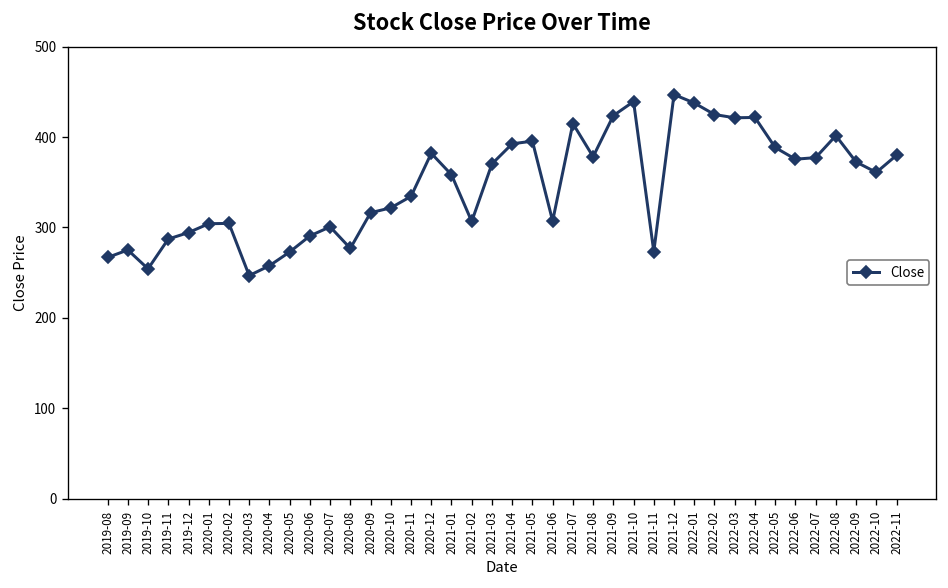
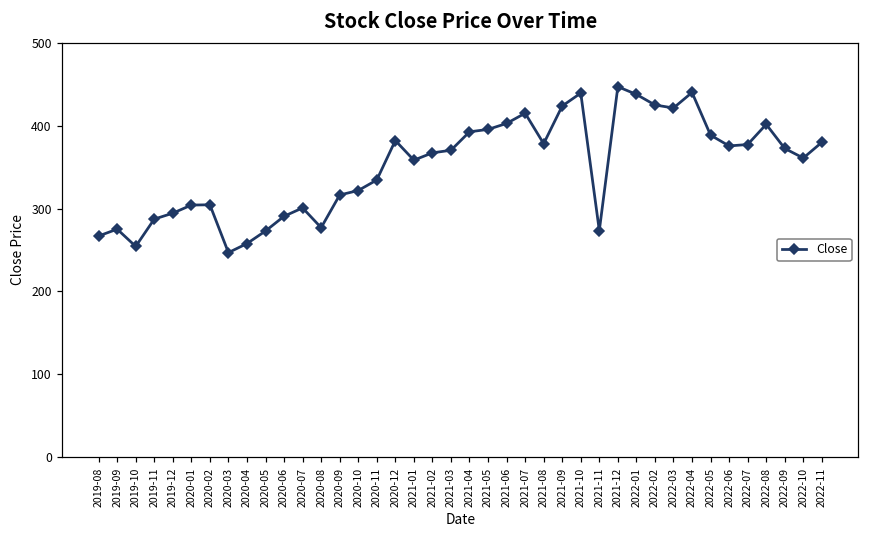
  {
    "2019-08": 270,
    "2019-09": 280,
    "2019-10": 250,
    "2019-11": 290,
    "2019-12": 290,
    "2020-01": 300,
    "2020-02": 300,
    "2020-03": 250,
    "2020-04": 260,
    "2020-05": 270,
    "2020-06": 290,
    "2020-07": 300,
    "2020-08": 280,
    "2020-09": 320,
    "2020-10": 320,
    "2020-11": 330,
    "2020-12": 380,
    "2021-01": 360,
-   "2021-02": 310,
+   "2021-02": 370,
    "2021-03": 370,
    "2021-04": 390,
    "2021-05": 400,
-   "2021-06": 310,
+   "2021-06": 400,
    "2021-07": 420,
    "2021-08": 380,
    "2021-09": 420,
    "2021-10": 440,
    "2021-11": 270,
    "2021-12": 450,
    "2022-01": 440,
    "2022-02": 420,
    "2022-03": 420,
-   "2022-04": 420,
+   "2022-04": 440,
    "2022-05": 390,
    "2022-06": 380,
    "2022-07": 380,
    "2022-08": 400,
    "2022-09": 370,
    "2022-10": 360,
    "2022-11": 380
  }
